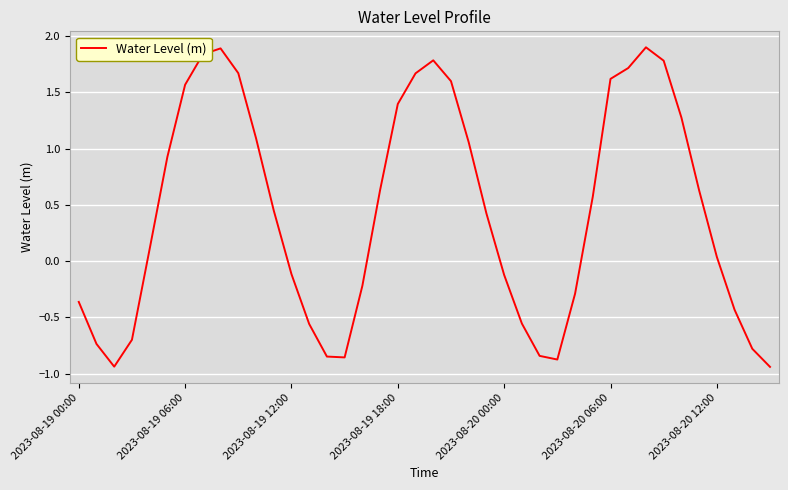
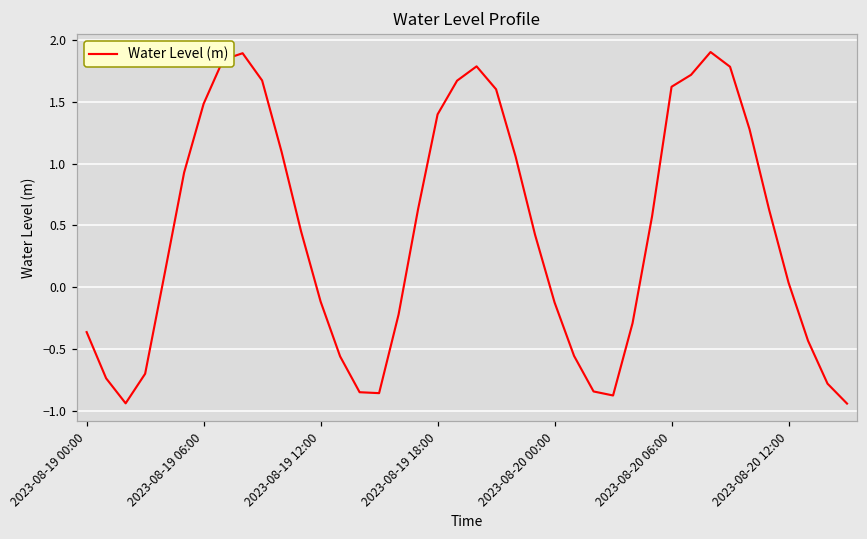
  {
    "2023-08-19 00:00": -0.36,
-   "2023-08-19 06:00": 1.57,
+   "2023-08-19 06:00": 1.48,
    "2023-08-19 12:00": -0.12,
    "2023-08-19 18:00": 1.40,
    "2023-08-20 00:00": -0.12,
    "2023-08-20 06:00": 1.62,
    "2023-08-20 12:00": 0.04
  }
